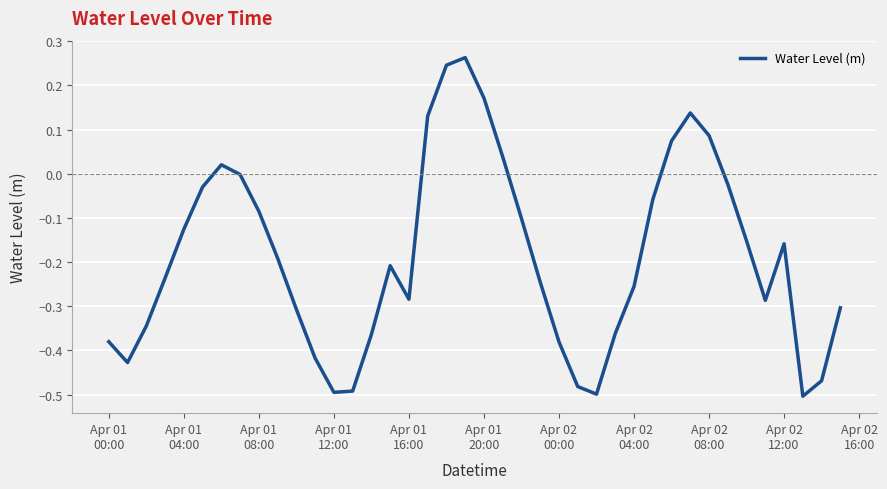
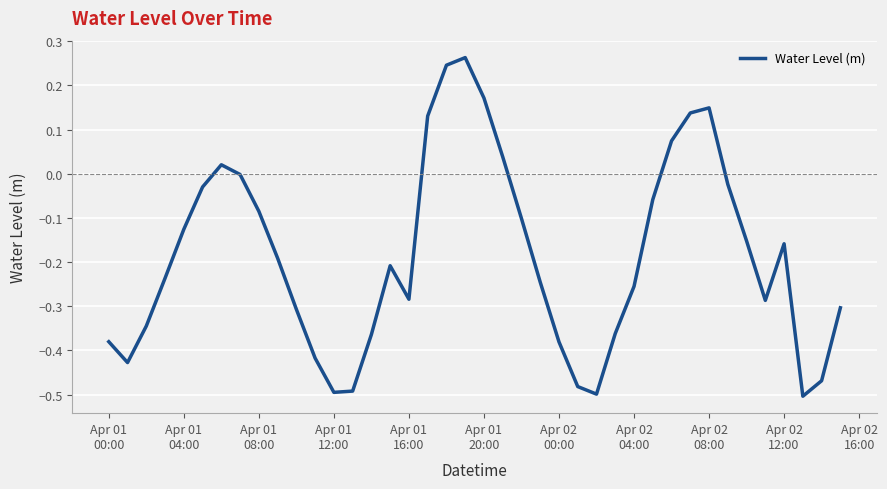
  {
    "Apr 01 00:00": -0.38,
    "Apr 01 04:00": -0.13,
    "Apr 01 08:00": -0.09,
    "Apr 01 12:00": -0.50,
    "Apr 01 16:00": -0.28,
    "Apr 01 20:00": 0.17,
    "Apr 02 00:00": -0.38,
    "Apr 02 04:00": -0.26,
-   "Apr 02 08:00": 0.09,
+   "Apr 02 08:00": 0.15,
    "Apr 02 12:00": -0.16
  }
